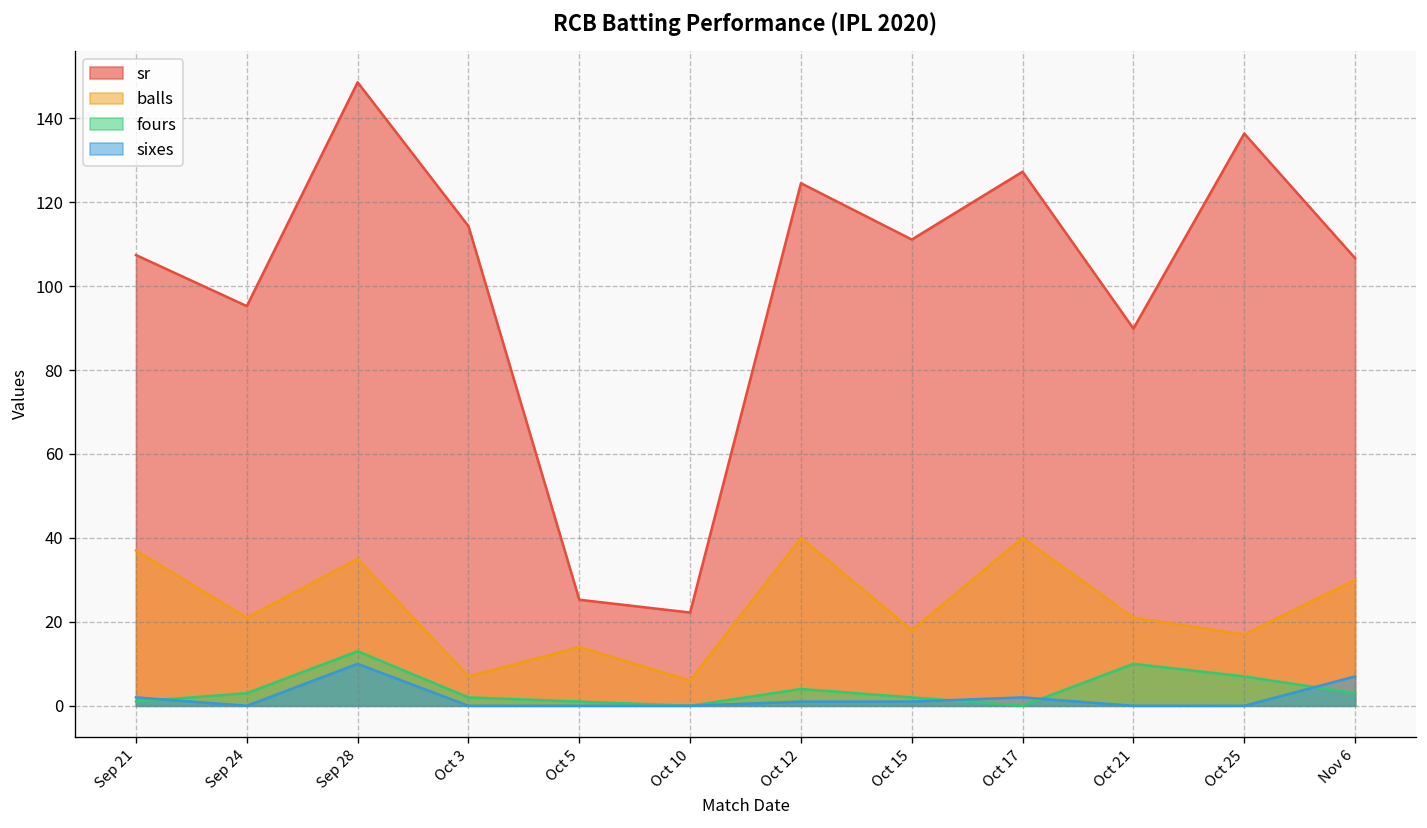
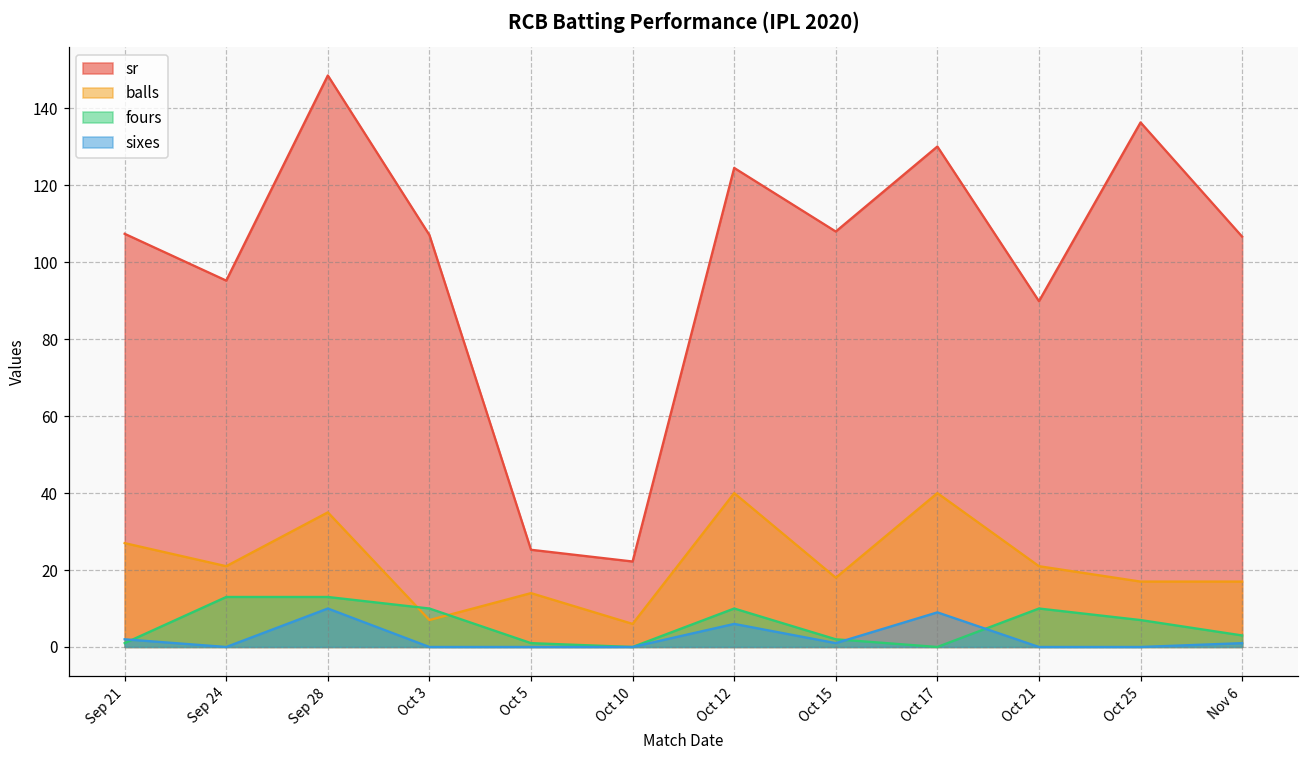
  {
    "sr": {
      "Sep 21": 107,
      "Sep 24": 95,
      "Sep 28": 149,
-     "Oct 3": 114,
+     "Oct 3": 107,
      "Oct 5": 25,
      "Oct 10": 22,
      "Oct 12": 125,
-     "Oct 15": 111,
-     "Oct 17": 127,
+     "Oct 15": 108,
+     "Oct 17": 130,
      "Oct 21": 90,
      "Oct 25": 136,
      "Nov 6": 107
    },
    "balls": {
-     "Sep 21": 37,
+     "Sep 21": 27,
      "Sep 24": 21,
      "Sep 28": 35,
      "Oct 3": 7,
      "Oct 5": 14,
      "Oct 10": 6,
      "Oct 12": 40,
      "Oct 15": 18,
      "Oct 17": 40,
      "Oct 21": 21,
      "Oct 25": 17,
-     "Nov 6": 30
+     "Nov 6": 17
    },
    "fours": {
      "Sep 21": 1,
-     "Sep 24": 3,
+     "Sep 24": 13,
      "Sep 28": 13,
-     "Oct 3": 2,
+     "Oct 3": 10,
      "Oct 5": 1,
-     "Oct 12": 4,
+     "Oct 12": 10,
      "Oct 15": 2,
      "Oct 17": 0,
      "Oct 21": 10,
      "Oct 25": 7,
      "Nov 6": 3
    },
    "sixes": {
      "Sep 21": 2,
      "Sep 24": 0,
      "Sep 28": 10,
      "Oct 3": 0,
      "Oct 5": 0,
-     "Oct 12": 1,
+     "Oct 12": 6,
      "Oct 15": 1,
-     "Oct 17": 2,
+     "Oct 17": 9,
      "Oct 21": 0,
      "Oct 25": 0,
-     "Nov 6": 7
+     "Nov 6": 1
    }
  }
